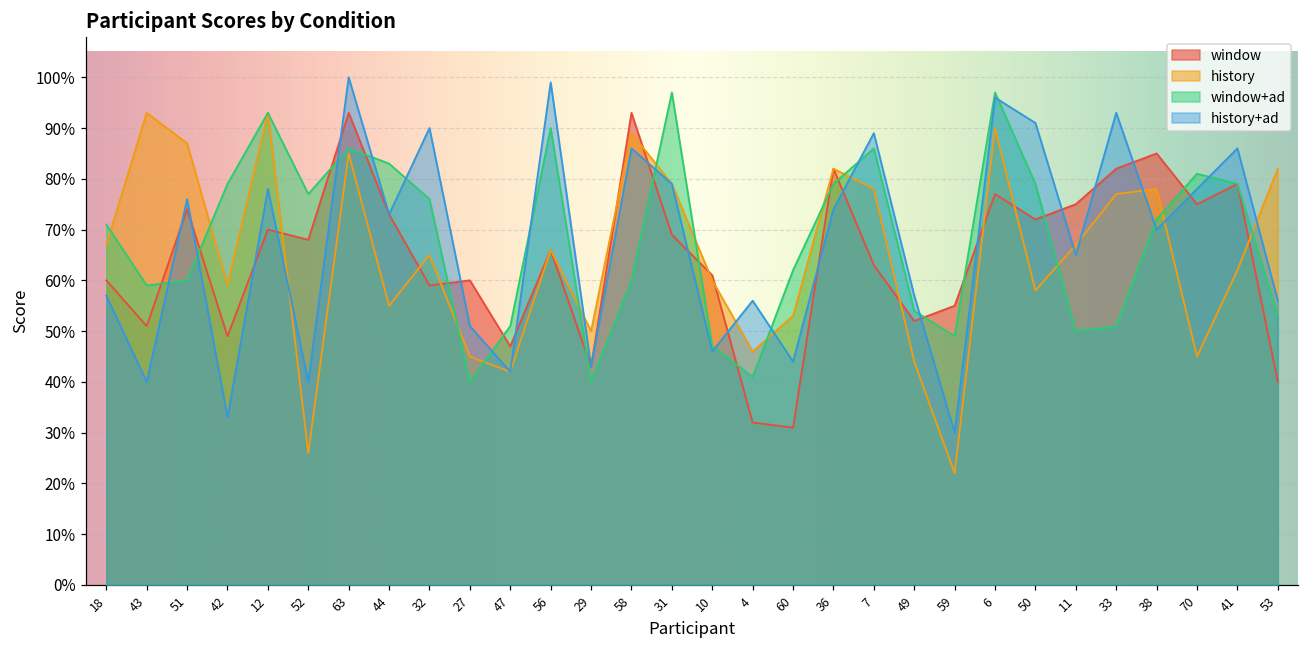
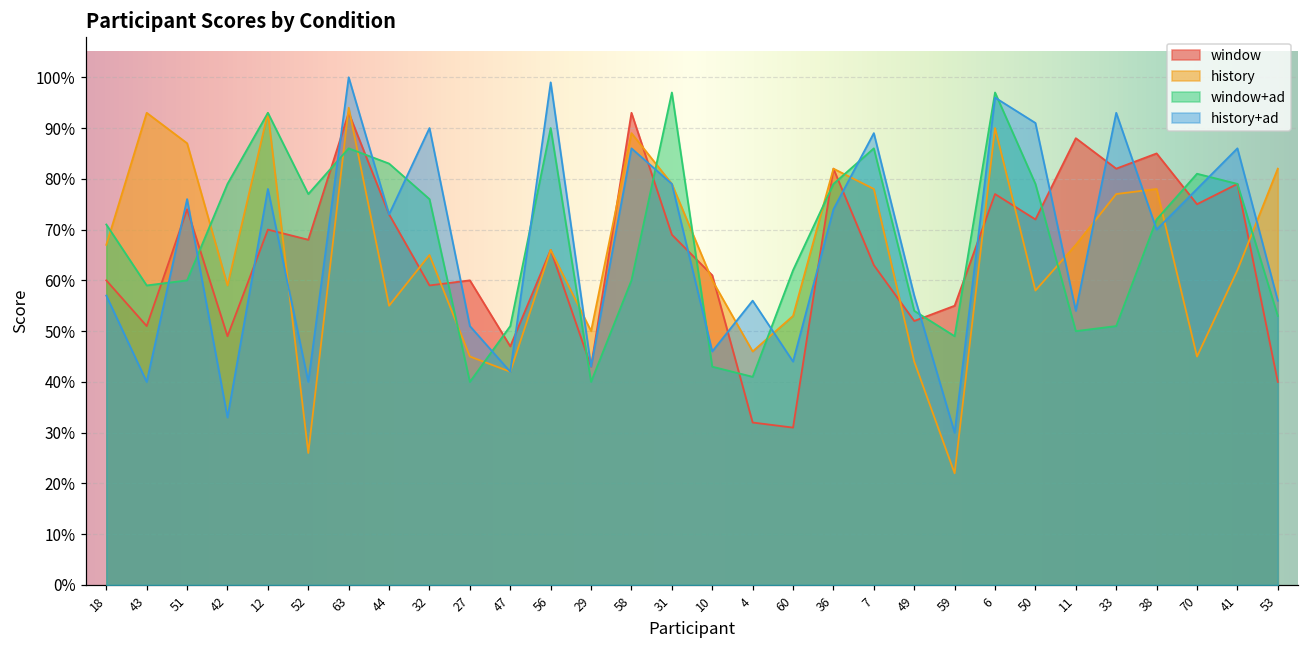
  {
    "window": {
      "18": "60%",
      "43": "51%",
      "51": "74%",
      "42": "49%",
      "12": "70%",
      "52": "68%",
      "63": "93%",
      "32": "59%",
      "27": "60%",
      "47": "47%",
      "58": "93%",
      "31": "69%",
      "10": "61%",
      "4": "32%",
      "60": "31%",
      "7": "63%",
      "49": "52%",
      "59": "55%",
      "6": "77%",
      "50": "72%",
-     "11": "75%",
+     "11": "88%",
      "33": "82%",
      "38": "85%",
      "70": "75%",
      "53": "40%"
    },
    "history": {
      "18": "67%",
      "43": "93%",
      "51": "87%",
      "42": "59%",
      "52": "26%",
-     "63": "85%",
+     "63": "94%",
      "44": "55%",
      "32": "65%",
      "27": "45%",
      "29": "50%",
      "58": "89%",
      "10": "60%",
      "4": "46%",
      "60": "53%",
      "7": "78%",
      "49": "44%",
      "59": "22%",
      "6": "90%",
      "50": "58%",
      "11": "67%",
      "33": "77%",
      "38": "78%",
      "70": "45%",
      "41": "62%",
      "53": "82%"
    },
    "window+ad": {
      "18": "71%",
      "43": "59%",
      "51": "60%",
      "42": "79%",
      "52": "77%",
      "63": "86%",
      "44": "83%",
      "32": "76%",
      "27": "40%",
      "47": "51%",
      "56": "90%",
      "29": "40%",
      "58": "60%",
      "31": "97%",
-     "10": "47%",
+     "10": "43%",
      "4": "41%",
      "60": "62%",
      "36": "79%",
      "7": "86%",
      "49": "54%",
      "59": "49%",
      "6": "97%",
      "50": "79%",
      "11": "50%",
      "33": "51%",
      "38": "72%",
      "70": "81%",
      "53": "53%"
    },
    "history+ad": {
      "18": "57%",
      "43": "40%",
      "51": "76%",
      "42": "33%",
      "12": "78%",
      "52": "40%",
      "63": "100%",
      "32": "90%",
      "27": "51%",
      "56": "99%",
      "58": "86%",
      "10": "46%",
      "4": "56%",
      "60": "44%",
      "36": "74%",
      "7": "89%",
      "49": "57%",
      "59": "30%",
      "6": "96%",
      "50": "91%",
-     "11": "65%",
+     "11": "54%",
      "33": "93%",
      "38": "70%",
      "70": "78%",
      "41": "86%",
      "53": "56%"
    }
  }
